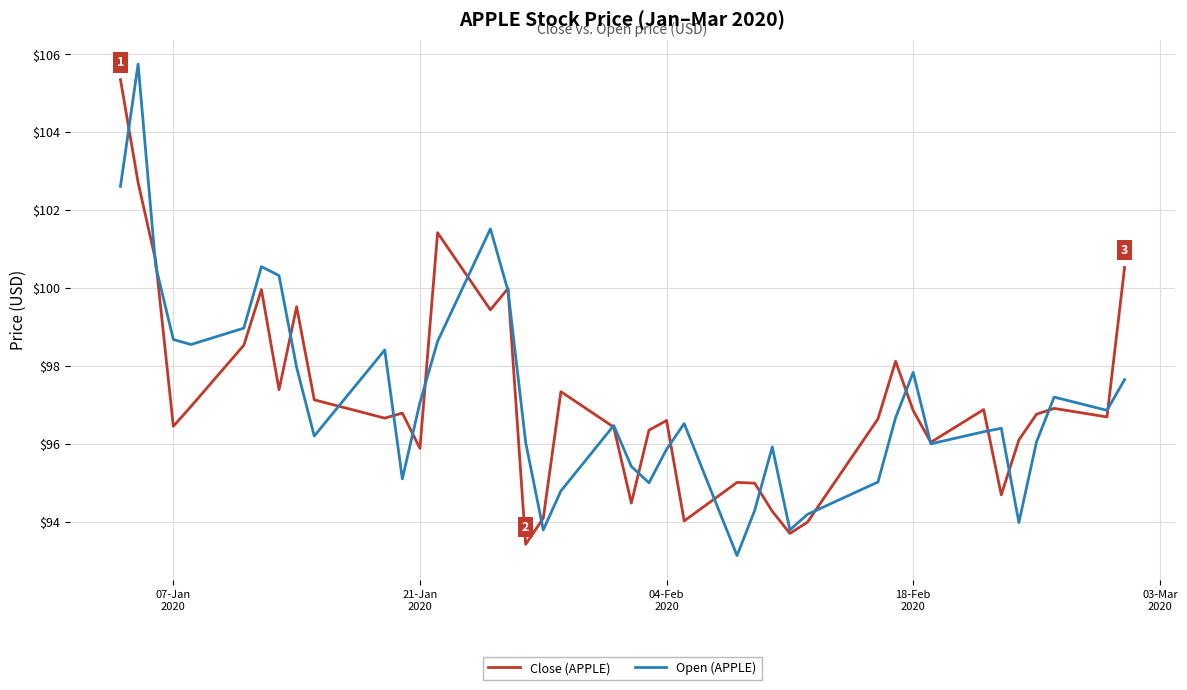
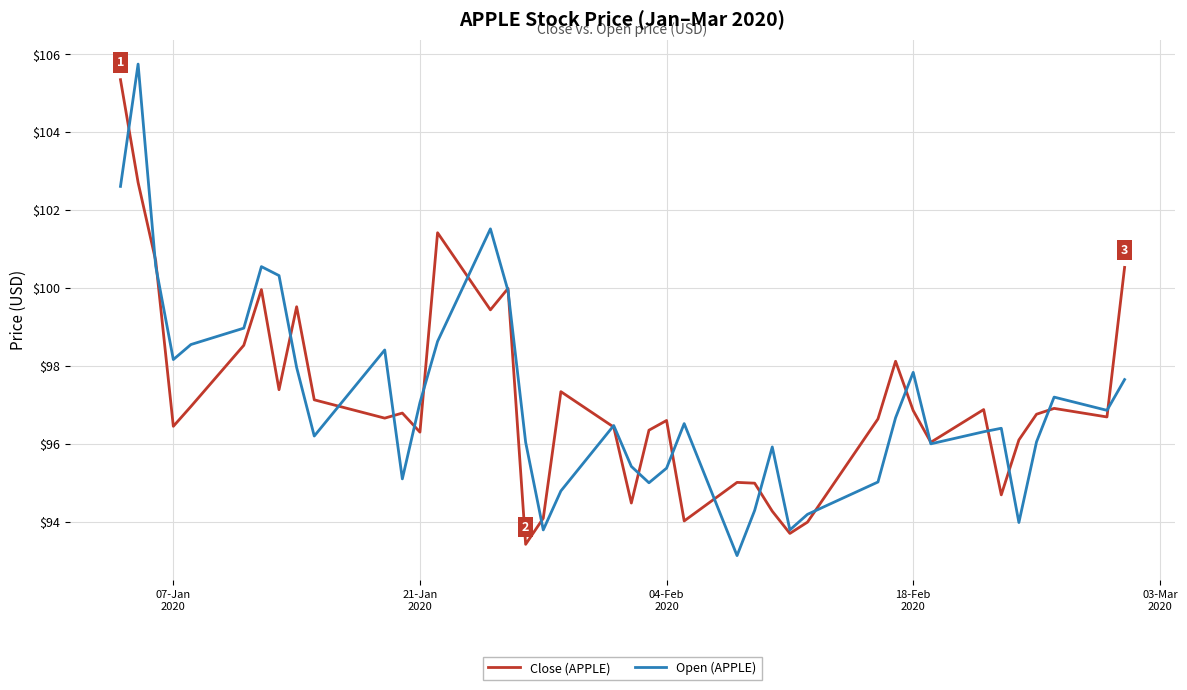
  {
    "Close (APPLE)": {
      "07-Jan 2020": "$96.4",
-     "21-Jan 2020": "$95.9",
+     "21-Jan 2020": "$96.3",
      "04-Feb 2020": "$96.6",
      "18-Feb 2020": "$96.9"
    },
    "Open (APPLE)": {
-     "07-Jan 2020": "$98.7",
+     "07-Jan 2020": "$98.2",
      "21-Jan 2020": "$97.1",
-     "04-Feb 2020": "$95.9",
+     "04-Feb 2020": "$95.4",
      "18-Feb 2020": "$97.8"
    }
  }
